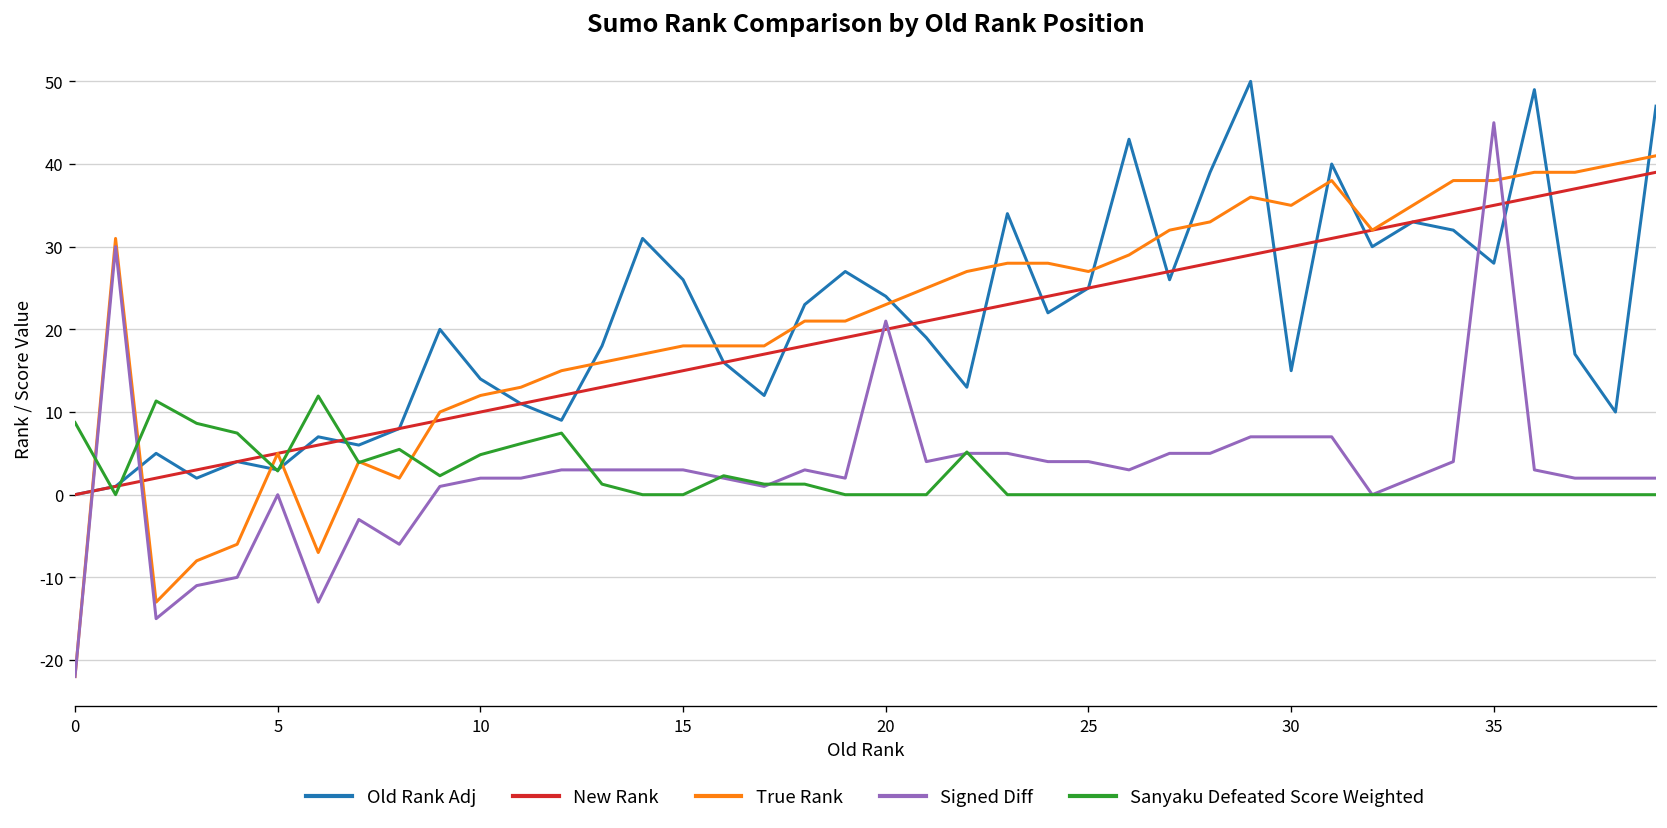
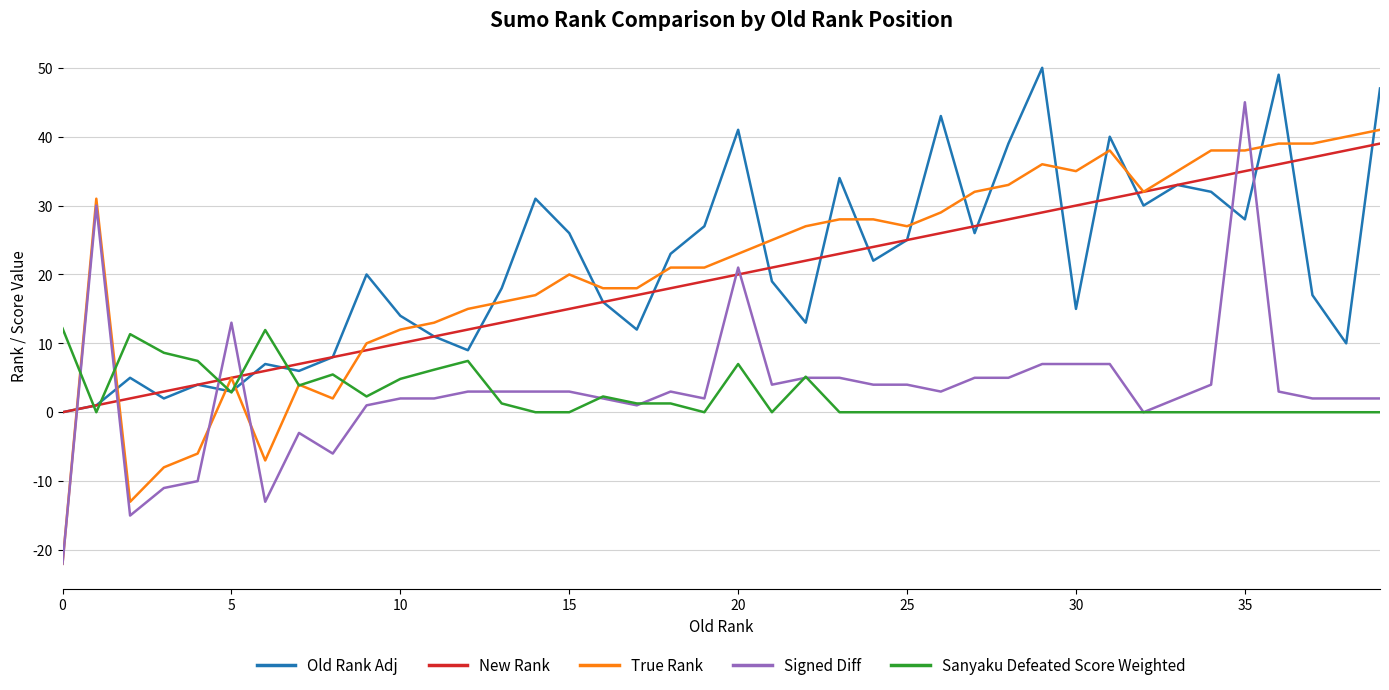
  {
    "Old Rank Adj": {
      "10": 14,
      "15": 26,
-     "20": 24,
+     "20": 41,
      "30": 15,
      "35": 28
    },
    "New Rank": {
      "10": 10,
      "15": 15,
      "20": 20,
      "30": 30,
      "35": 35
    },
    "True Rank": {
      "10": 12,
-     "15": 18,
+     "15": 20,
      "20": 23,
      "25": 27,
      "30": 35,
      "35": 38
    },
    "Signed Diff": {
-     "5": 0,
+     "5": 13,
      "10": 2,
      "15": 3,
      "20": 21,
      "25": 4,
      "30": 7,
      "35": 45
    },
    "Sanyaku Defeated Score Weighted": {
-     "0": 9,
+     "0": 12,
      "10": 5,
      "15": 0,
-     "20": 0,
+     "20": 7,
      "25": 0,
      "30": 0,
      "35": 0
    }
  }
